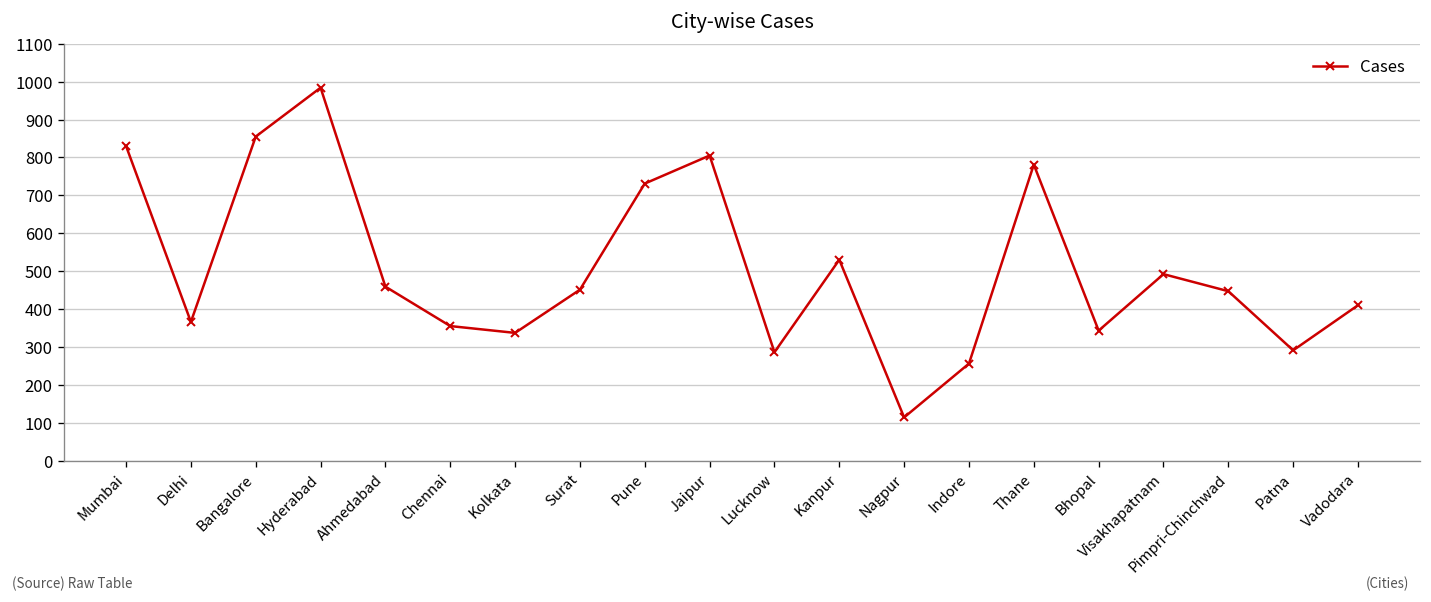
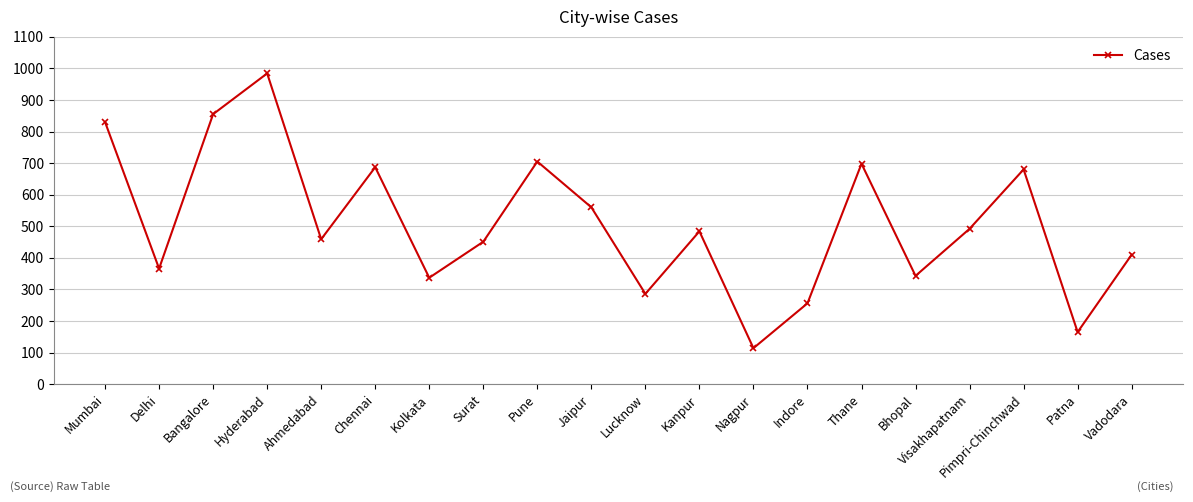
  {
    "Mumbai": 830,
    "Delhi": 370,
    "Bangalore": 860,
    "Hyderabad": 980,
    "Ahmedabad": 460,
-   "Chennai": 360,
+   "Chennai": 690,
    "Kolkata": 340,
    "Surat": 450,
-   "Pune": 730,
-   "Jaipur": 810,
+   "Pune": 710,
+   "Jaipur": 560,
    "Lucknow": 290,
-   "Kanpur": 530,
+   "Kanpur": 480,
    "Nagpur": 110,
    "Indore": 260,
-   "Thane": 780,
+   "Thane": 700,
    "Bhopal": 340,
    "Visakhapatnam": 490,
-   "Pimpri-Chinchwad": 450,
-   "Patna": 290,
+   "Pimpri-Chinchwad": 680,
+   "Patna": 170,
    "Vadodara": 410
  }
